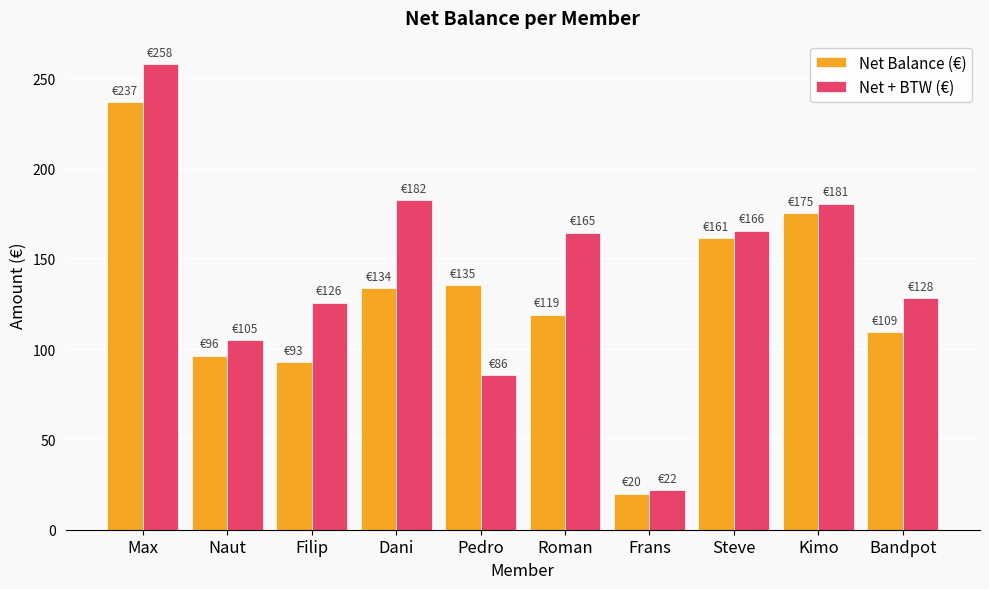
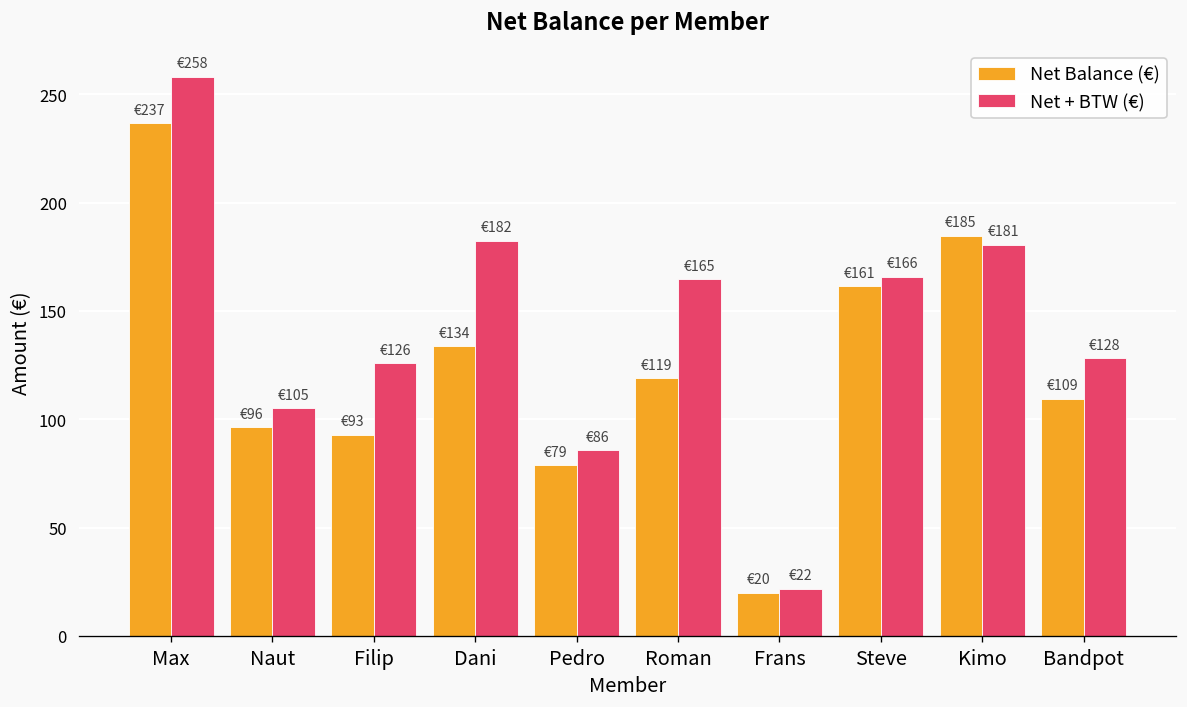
  {
    "Net Balance (€)": {
      "Max": "€237",
      "Naut": "€96",
      "Filip": "€93",
      "Dani": "€134",
-     "Pedro": "€135",
+     "Pedro": "€79",
      "Roman": "€119",
      "Frans": "€20",
      "Steve": "€161",
-     "Kimo": "€175",
+     "Kimo": "€185",
      "Bandpot": "€109"
    },
    "Net + BTW (€)": {
      "Max": "€258",
      "Naut": "€105",
      "Filip": "€126",
      "Dani": "€182",
      "Pedro": "€86",
      "Roman": "€165",
      "Frans": "€22",
      "Steve": "€166",
      "Kimo": "€181",
      "Bandpot": "€128"
    }
  }
